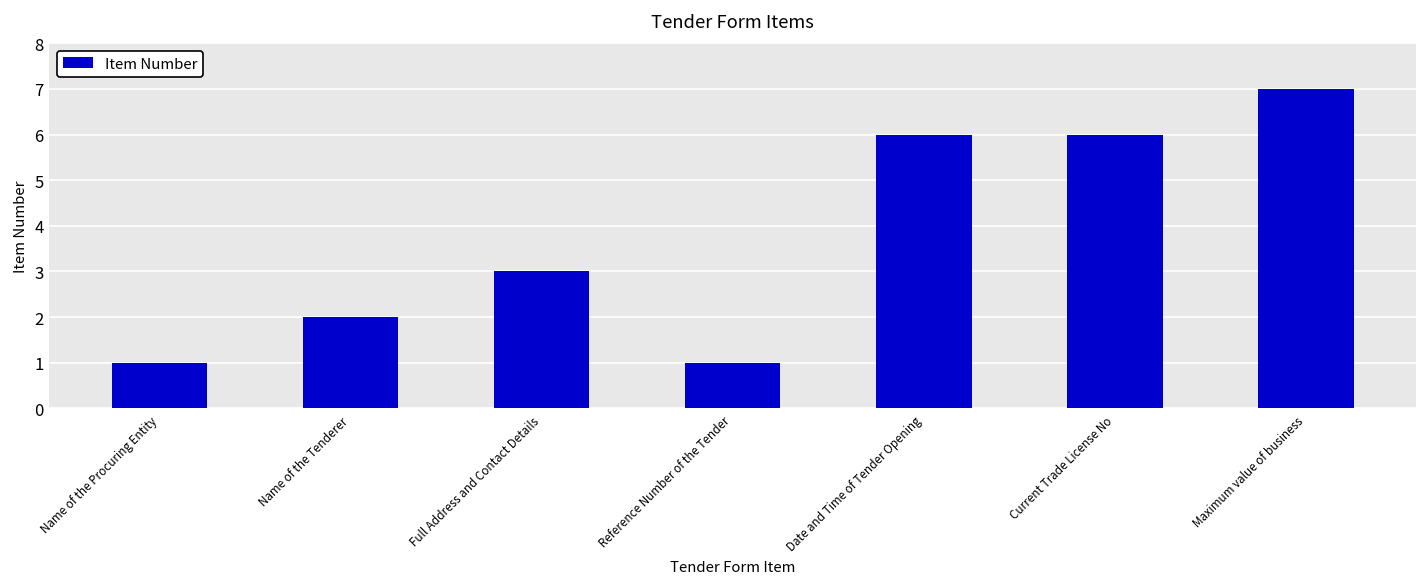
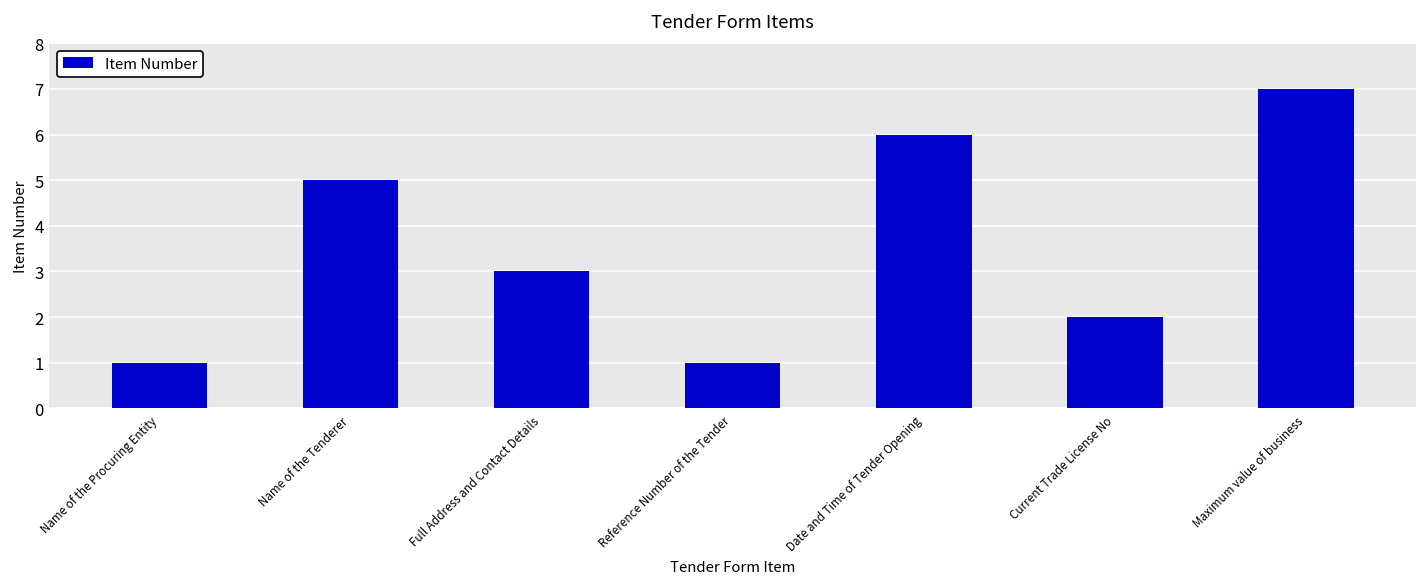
  {
    "Name of the Procuring Entity": 1,
-   "Name of the Tenderer": 2,
+   "Name of the Tenderer": 5,
    "Full Address and Contact Details": 3,
    "Reference Number of the Tender": 1,
    "Date and Time of Tender Opening": 6,
-   "Current Trade License No": 6,
+   "Current Trade License No": 2,
    "Maximum value of business": 7
  }
